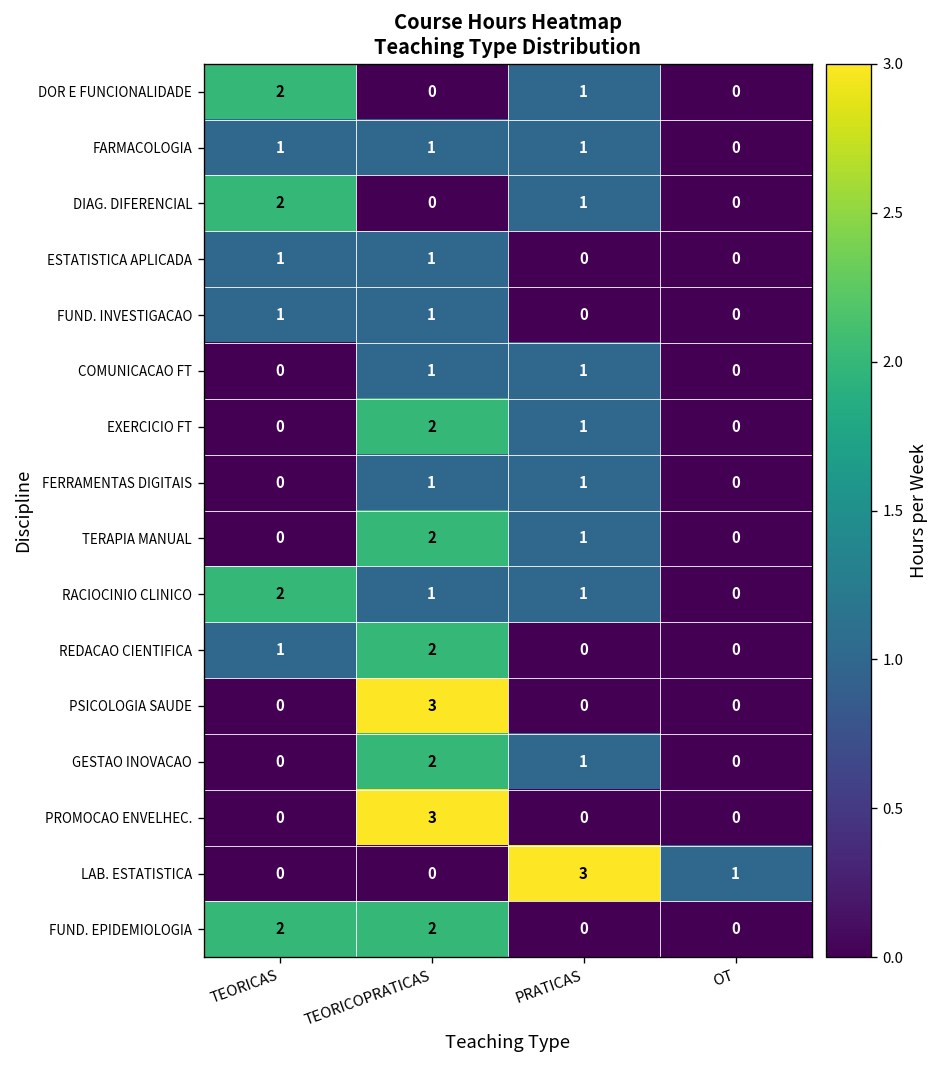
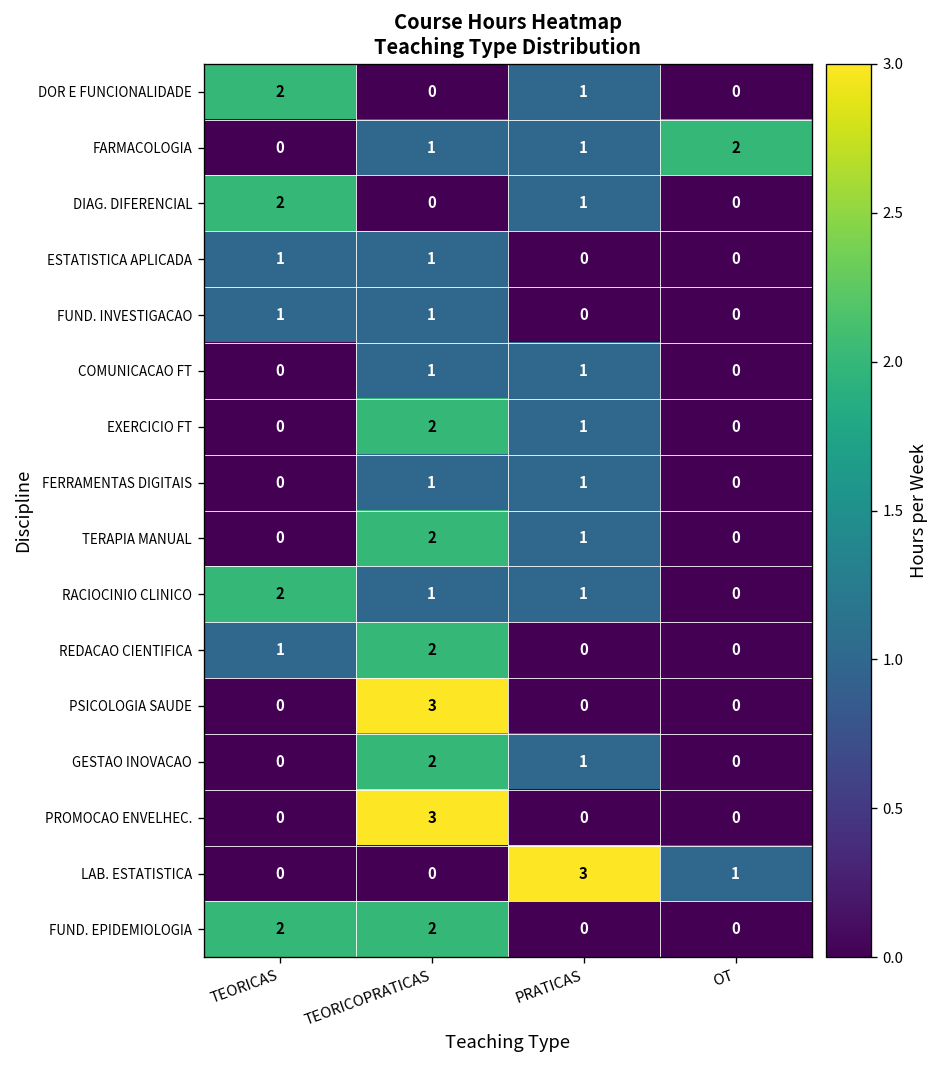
  {
    "DOR E FUNCIONALIDADE": {
      "TEORICAS": 2,
      "TEORICOPRATICAS": 0,
      "PRATICAS": 1,
      "OT": 0
    },
    "FARMACOLOGIA": {
-     "TEORICAS": 1,
+     "TEORICAS": 0,
      "TEORICOPRATICAS": 1,
      "PRATICAS": 1,
-     "OT": 0
+     "OT": 2
    },
    "DIAG. DIFERENCIAL": {
      "TEORICAS": 2,
      "TEORICOPRATICAS": 0,
      "PRATICAS": 1,
      "OT": 0
    },
    "ESTATISTICA APLICADA": {
      "TEORICAS": 1,
      "TEORICOPRATICAS": 1,
      "PRATICAS": 0,
      "OT": 0
    },
    "FUND. INVESTIGACAO": {
      "TEORICAS": 1,
      "TEORICOPRATICAS": 1,
      "PRATICAS": 0,
      "OT": 0
    },
    "COMUNICACAO FT": {
      "TEORICAS": 0,
      "TEORICOPRATICAS": 1,
      "PRATICAS": 1,
      "OT": 0
    },
    "EXERCICIO FT": {
      "TEORICAS": 0,
      "TEORICOPRATICAS": 2,
      "PRATICAS": 1,
      "OT": 0
    },
    "FERRAMENTAS DIGITAIS": {
      "TEORICAS": 0,
      "TEORICOPRATICAS": 1,
      "PRATICAS": 1,
      "OT": 0
    },
    "TERAPIA MANUAL": {
      "TEORICAS": 0,
      "TEORICOPRATICAS": 2,
      "PRATICAS": 1,
      "OT": 0
    },
    "RACIOCINIO CLINICO": {
      "TEORICAS": 2,
      "TEORICOPRATICAS": 1,
      "PRATICAS": 1,
      "OT": 0
    },
    "REDACAO CIENTIFICA": {
      "TEORICAS": 1,
      "TEORICOPRATICAS": 2,
      "PRATICAS": 0,
      "OT": 0
    },
    "PSICOLOGIA SAUDE": {
      "TEORICAS": 0,
      "TEORICOPRATICAS": 3,
      "PRATICAS": 0,
      "OT": 0
    },
    "GESTAO INOVACAO": {
      "TEORICAS": 0,
      "TEORICOPRATICAS": 2,
      "PRATICAS": 1,
      "OT": 0
    },
    "PROMOCAO ENVELHEC.": {
      "TEORICAS": 0,
      "TEORICOPRATICAS": 3,
      "PRATICAS": 0,
      "OT": 0
    },
    "LAB. ESTATISTICA": {
      "TEORICAS": 0,
      "TEORICOPRATICAS": 0,
      "PRATICAS": 3,
      "OT": 1
    },
    "FUND. EPIDEMIOLOGIA": {
      "TEORICAS": 2,
      "TEORICOPRATICAS": 2,
      "PRATICAS": 0,
      "OT": 0
    }
  }
